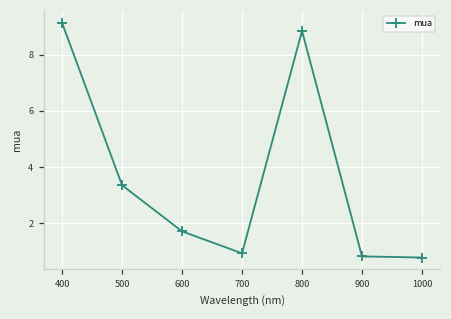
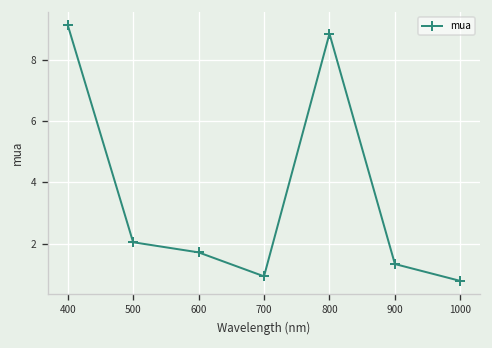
  {
    "400": 9.1,
-   "500": 3.4,
+   "500": 2.1,
    "600": 1.7,
    "700": 0.9,
    "800": 8.8,
-   "900": 0.8,
+   "900": 1.3,
    "1000": 0.8
  }
